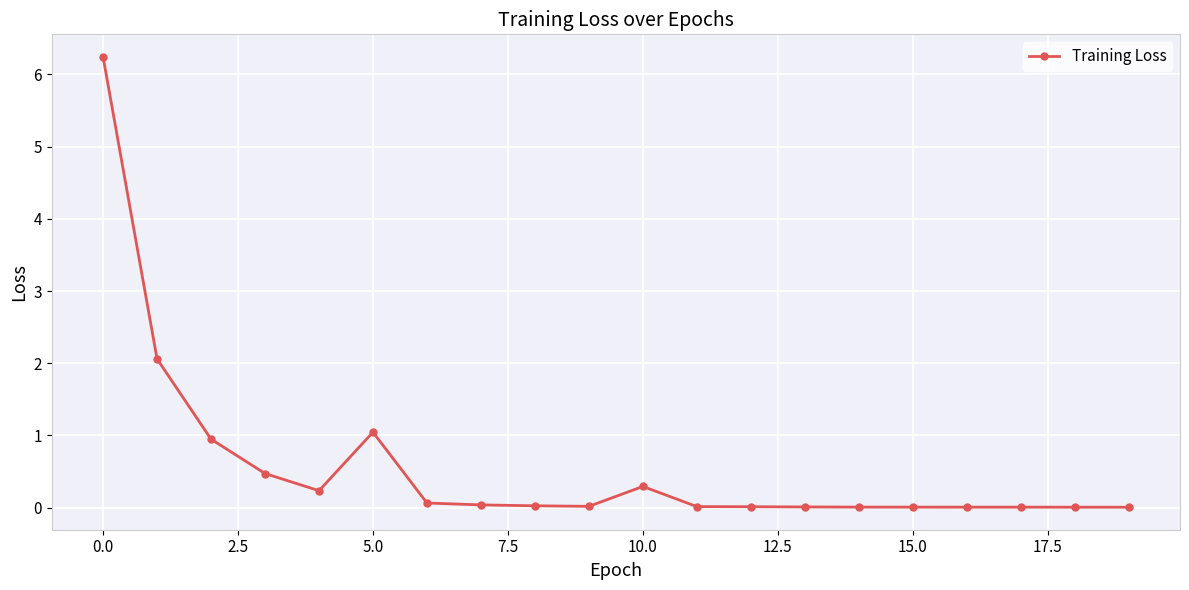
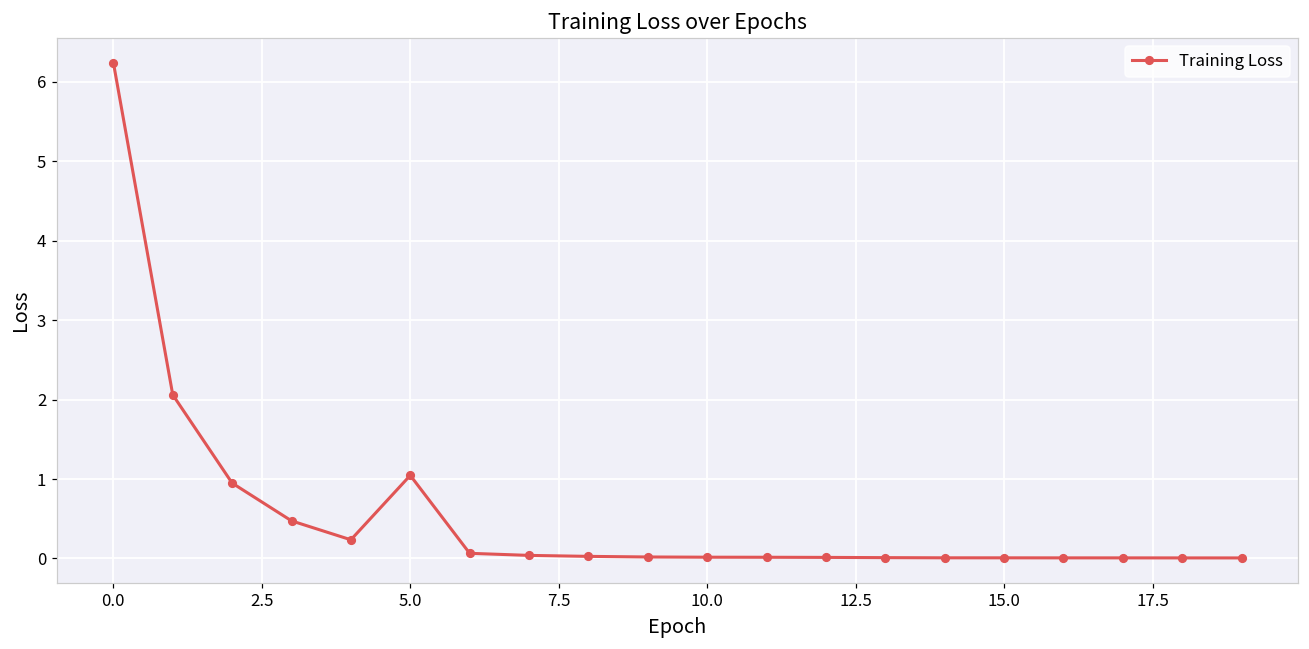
  {
    "0.0": 6.2,
    "5.0": 1.0,
-   "10.0": 0.3,
+   "10.0": 0.0,
    "15.0": 0.0
  }
